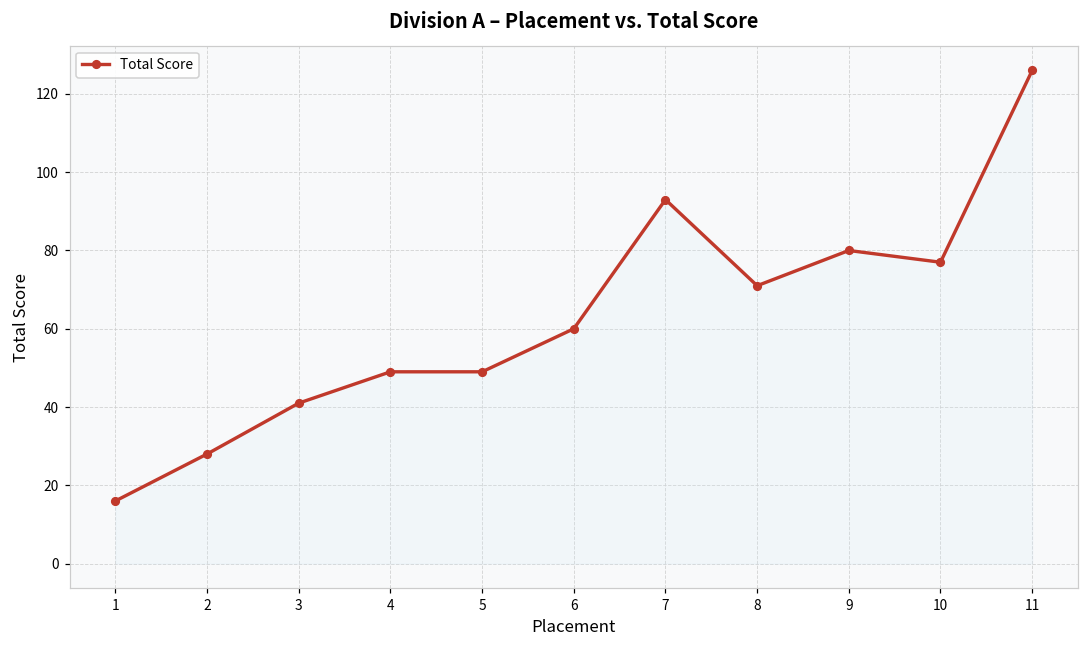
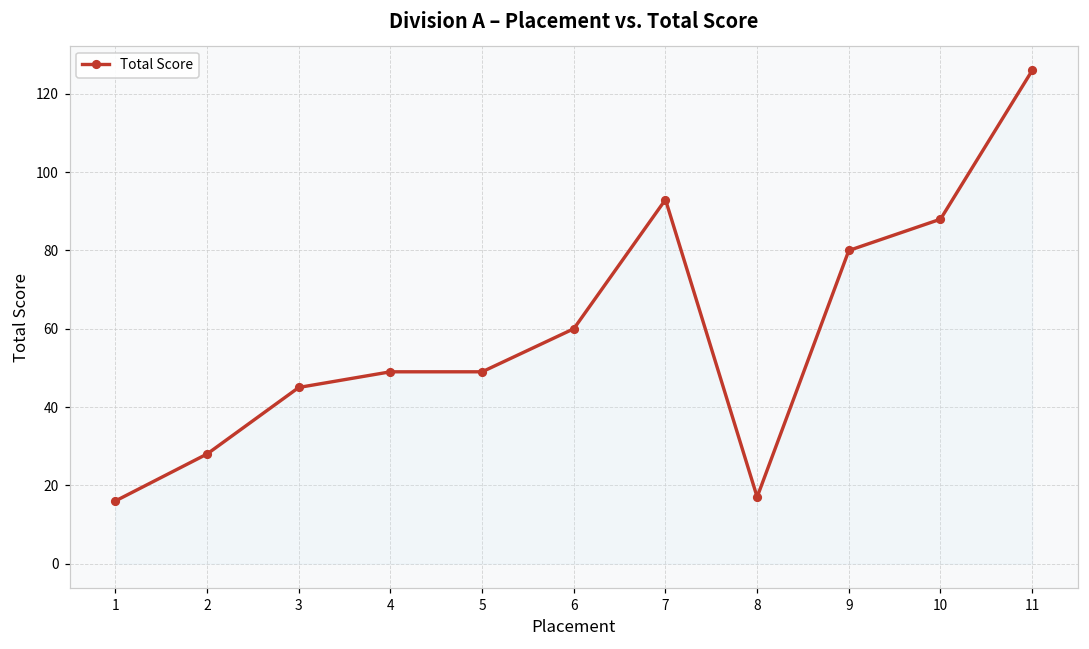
  {
    "1": 16,
    "2": 28,
-   "3": 41,
+   "3": 45,
    "4": 49,
    "5": 49,
    "6": 60,
    "7": 93,
-   "8": 71,
+   "8": 17,
    "9": 80,
-   "10": 77,
+   "10": 88,
    "11": 126
  }
